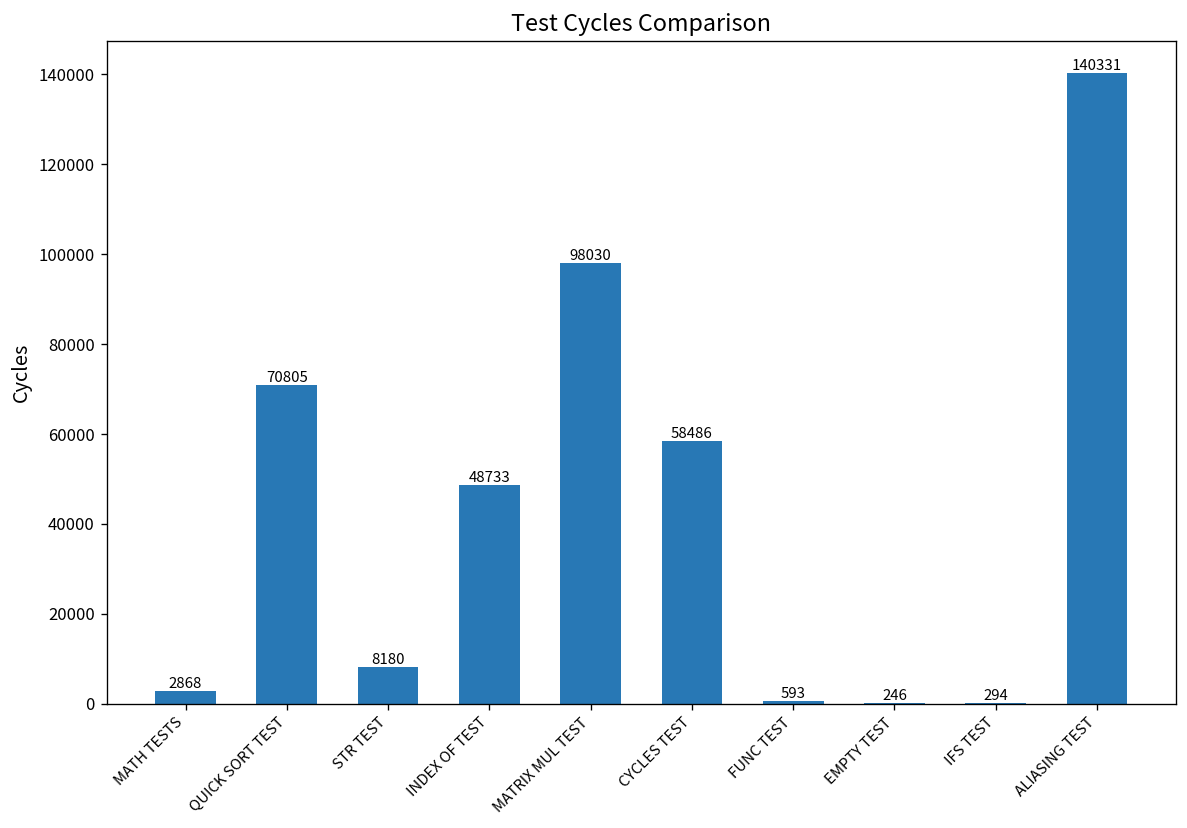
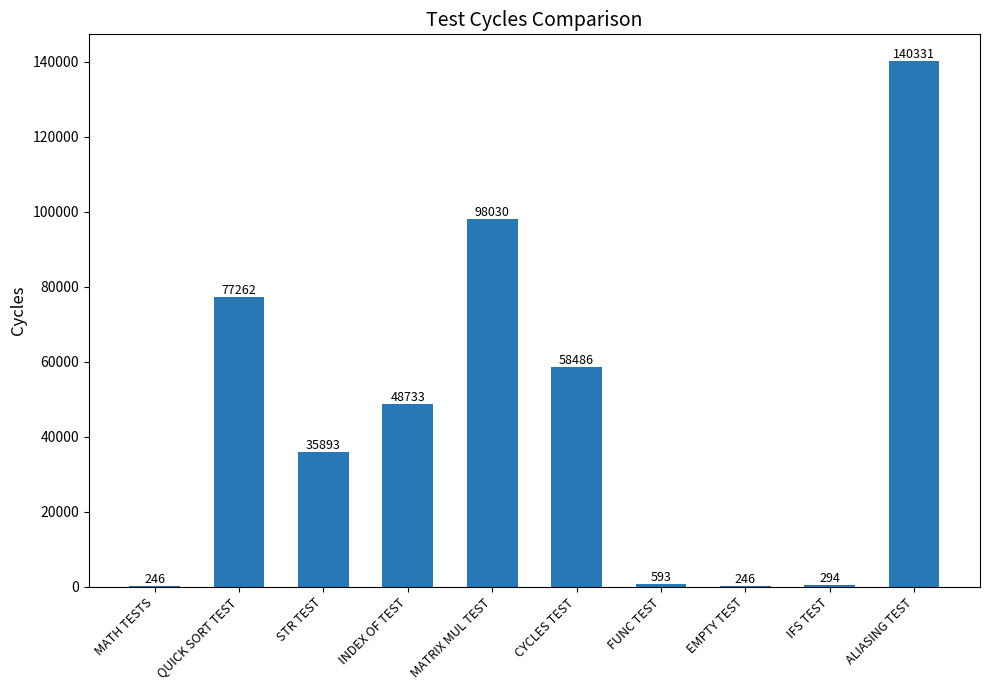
  {
-   "MATH TESTS": 2868,
-   "QUICK SORT TEST": 70805,
-   "STR TEST": 8180,
+   "MATH TESTS": 246,
+   "QUICK SORT TEST": 77262,
+   "STR TEST": 35893,
    "INDEX OF TEST": 48733,
    "MATRIX MUL TEST": 98030,
    "CYCLES TEST": 58486,
    "FUNC TEST": 593,
    "EMPTY TEST": 246,
    "IFS TEST": 294,
    "ALIASING TEST": 140331
  }
